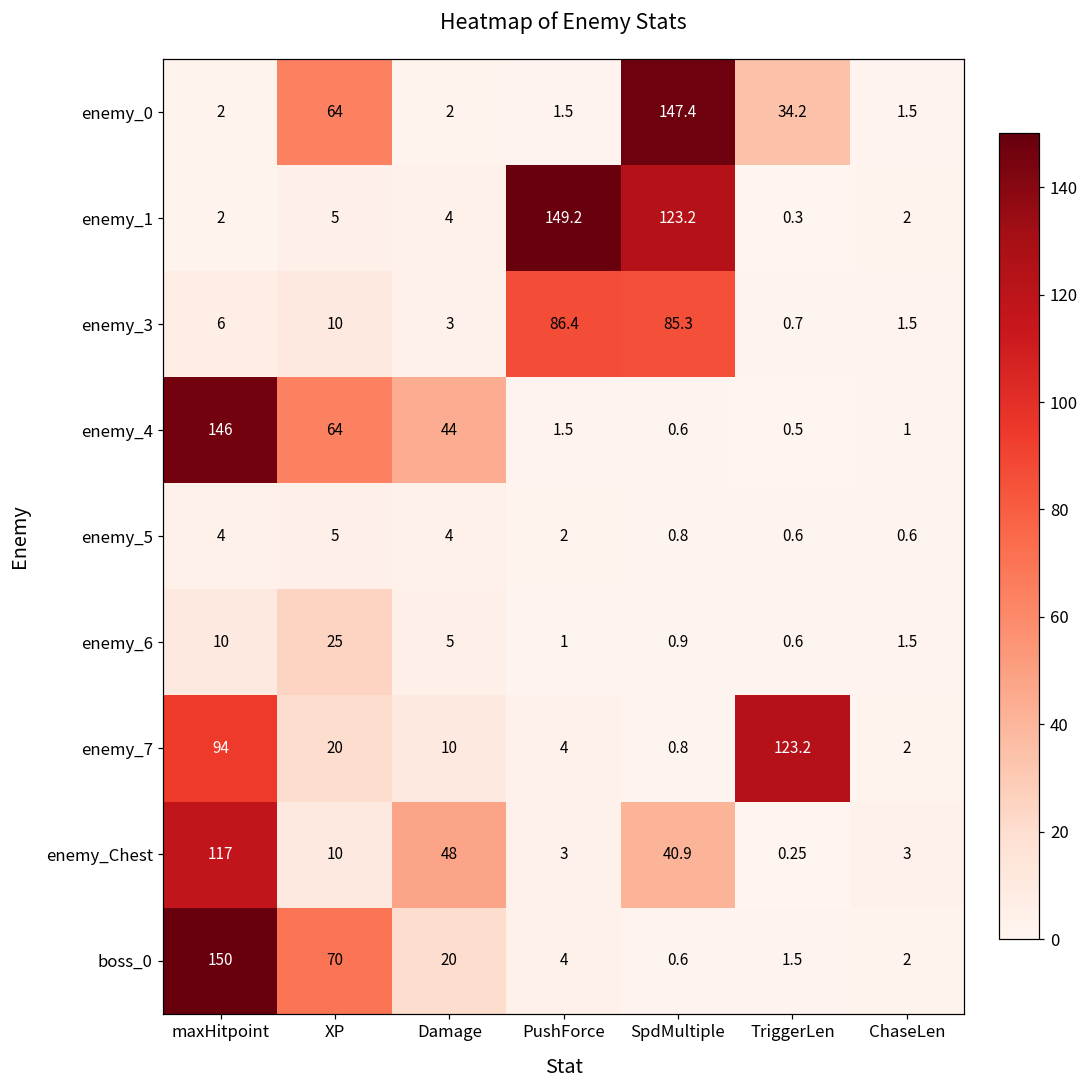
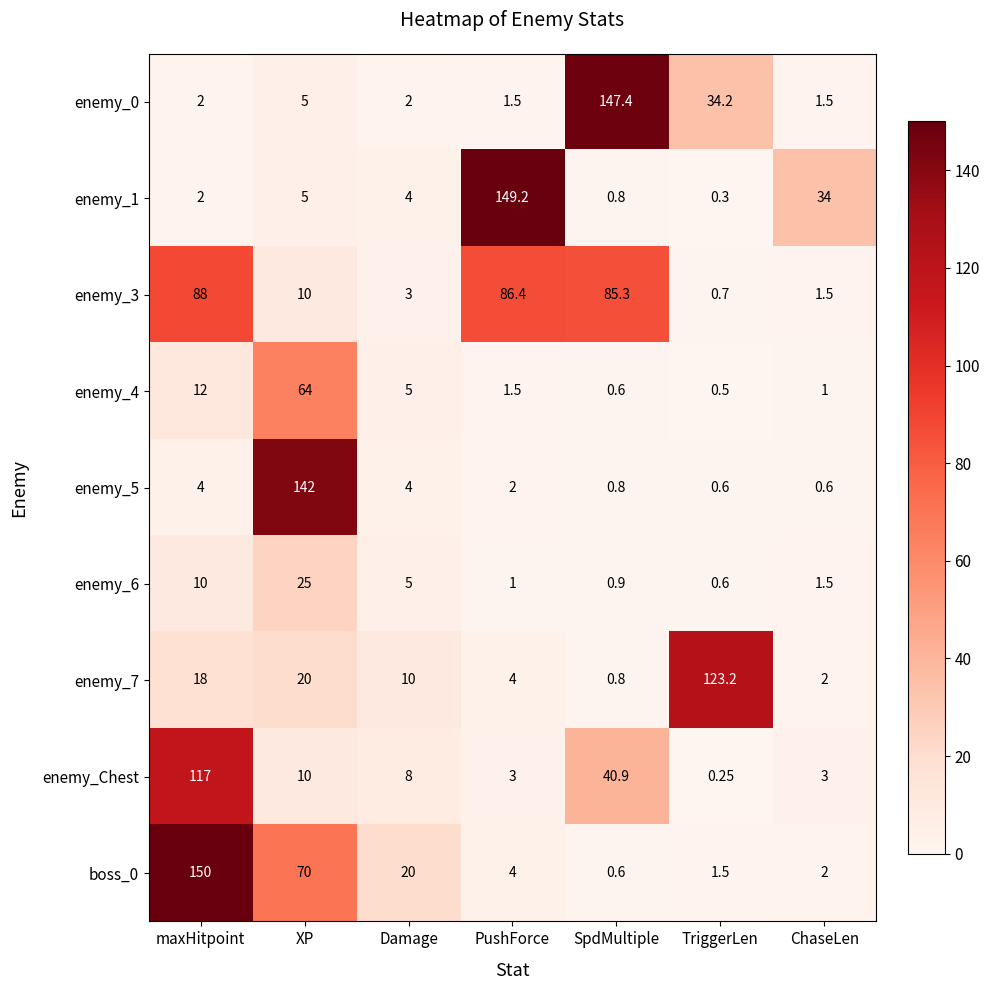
  {
    "enemy_0": {
      "maxHitpoint": 2,
-     "XP": 64,
+     "XP": 5,
      "Damage": 2,
      "PushForce": 1.5,
      "SpdMultiple": 147.4,
      "TriggerLen": 34.2,
      "ChaseLen": 1.5
    },
    "enemy_1": {
      "maxHitpoint": 2,
      "XP": 5,
      "Damage": 4,
      "PushForce": 149.2,
-     "SpdMultiple": 123.2,
+     "SpdMultiple": 0.8,
      "TriggerLen": 0.3,
-     "ChaseLen": 2
+     "ChaseLen": 34
    },
    "enemy_3": {
-     "maxHitpoint": 6,
+     "maxHitpoint": 88,
      "XP": 10,
      "Damage": 3,
      "PushForce": 86.4,
      "SpdMultiple": 85.3,
      "TriggerLen": 0.7,
      "ChaseLen": 1.5
    },
    "enemy_4": {
-     "maxHitpoint": 146,
+     "maxHitpoint": 12,
      "XP": 64,
-     "Damage": 44,
+     "Damage": 5,
      "PushForce": 1.5,
      "SpdMultiple": 0.6,
      "TriggerLen": 0.5,
      "ChaseLen": 1
    },
    "enemy_5": {
      "maxHitpoint": 4,
-     "XP": 5,
+     "XP": 142,
      "Damage": 4,
      "PushForce": 2,
      "SpdMultiple": 0.8,
      "TriggerLen": 0.6,
      "ChaseLen": 0.6
    },
    "enemy_6": {
      "maxHitpoint": 10,
      "XP": 25,
      "Damage": 5,
      "PushForce": 1,
      "SpdMultiple": 0.9,
      "TriggerLen": 0.6,
      "ChaseLen": 1.5
    },
    "enemy_7": {
-     "maxHitpoint": 94,
+     "maxHitpoint": 18,
      "XP": 20,
      "Damage": 10,
      "PushForce": 4,
      "SpdMultiple": 0.8,
      "TriggerLen": 123.2,
      "ChaseLen": 2
    },
    "enemy_Chest": {
      "maxHitpoint": 117,
      "XP": 10,
-     "Damage": 48,
+     "Damage": 8,
      "PushForce": 3,
      "SpdMultiple": 40.9,
      "TriggerLen": 0.25,
      "ChaseLen": 3
    },
    "boss_0": {
      "maxHitpoint": 150,
      "XP": 70,
      "Damage": 20,
      "PushForce": 4,
      "SpdMultiple": 0.6,
      "TriggerLen": 1.5,
      "ChaseLen": 2
    }
  }
